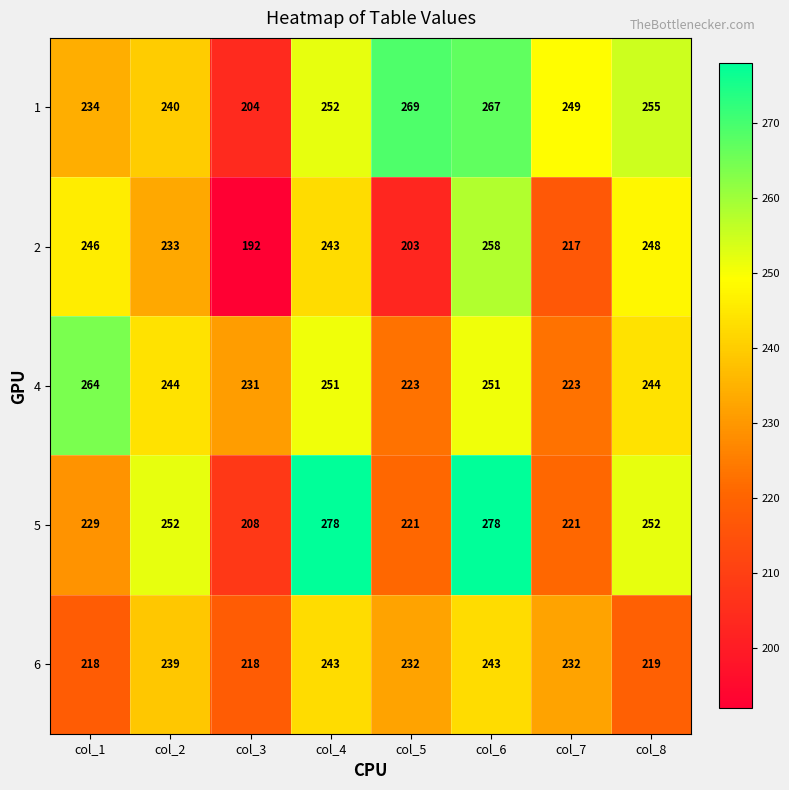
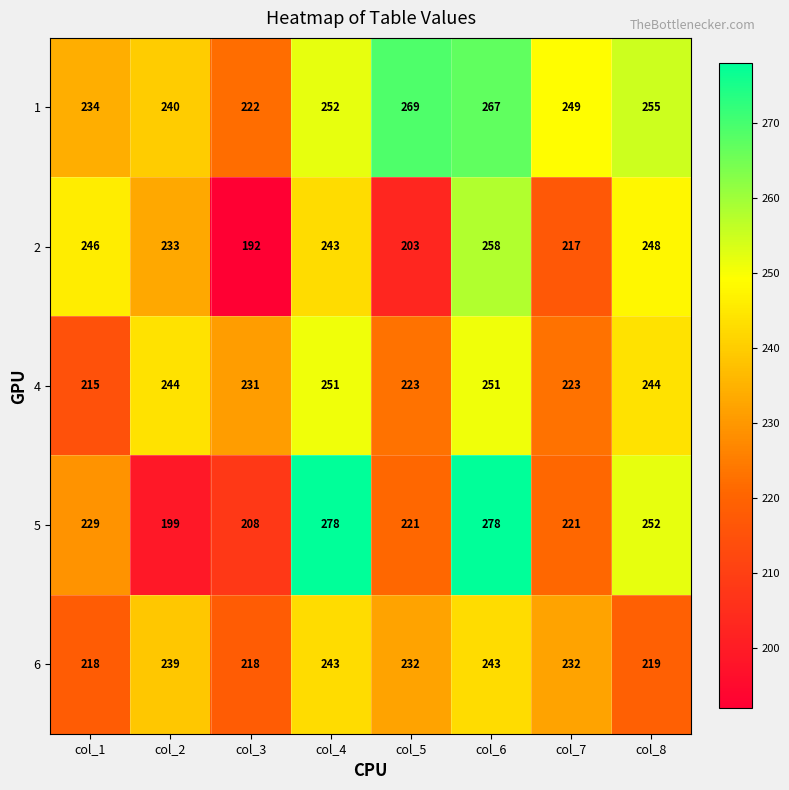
  {
    "1": {
      "col_1": 234,
      "col_2": 240,
-     "col_3": 204,
+     "col_3": 222,
      "col_4": 252,
      "col_5": 269,
      "col_6": 267,
      "col_7": 249,
      "col_8": 255
    },
    "2": {
      "col_1": 246,
      "col_2": 233,
      "col_3": 192,
      "col_4": 243,
      "col_5": 203,
      "col_6": 258,
      "col_7": 217,
      "col_8": 248
    },
    "4": {
-     "col_1": 264,
+     "col_1": 215,
      "col_2": 244,
      "col_3": 231,
      "col_4": 251,
      "col_5": 223,
      "col_6": 251,
      "col_7": 223,
      "col_8": 244
    },
    "5": {
      "col_1": 229,
-     "col_2": 252,
+     "col_2": 199,
      "col_3": 208,
      "col_4": 278,
      "col_5": 221,
      "col_6": 278,
      "col_7": 221,
      "col_8": 252
    },
    "6": {
      "col_1": 218,
      "col_2": 239,
      "col_3": 218,
      "col_4": 243,
      "col_5": 232,
      "col_6": 243,
      "col_7": 232,
      "col_8": 219
    }
  }
